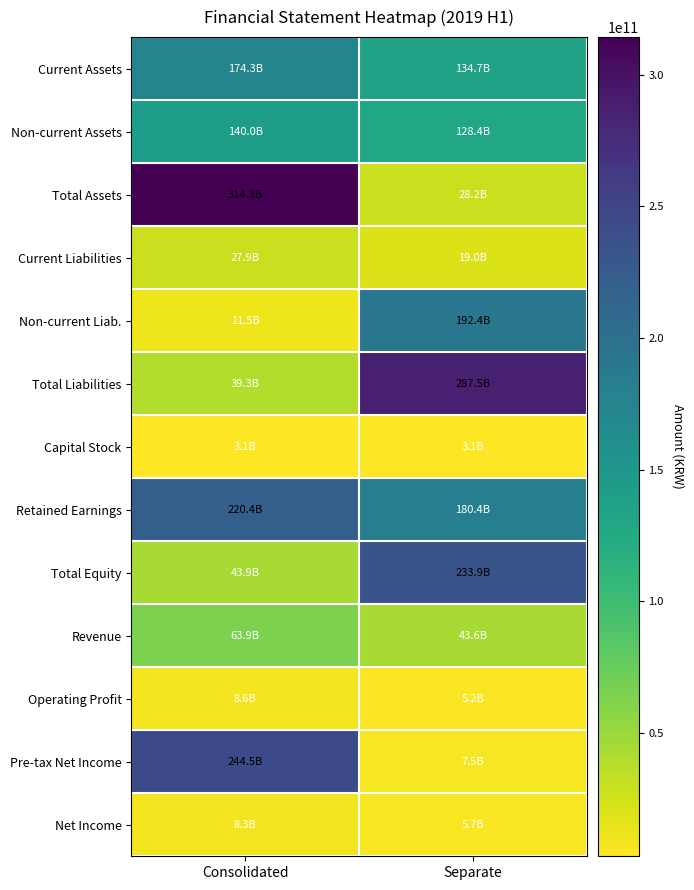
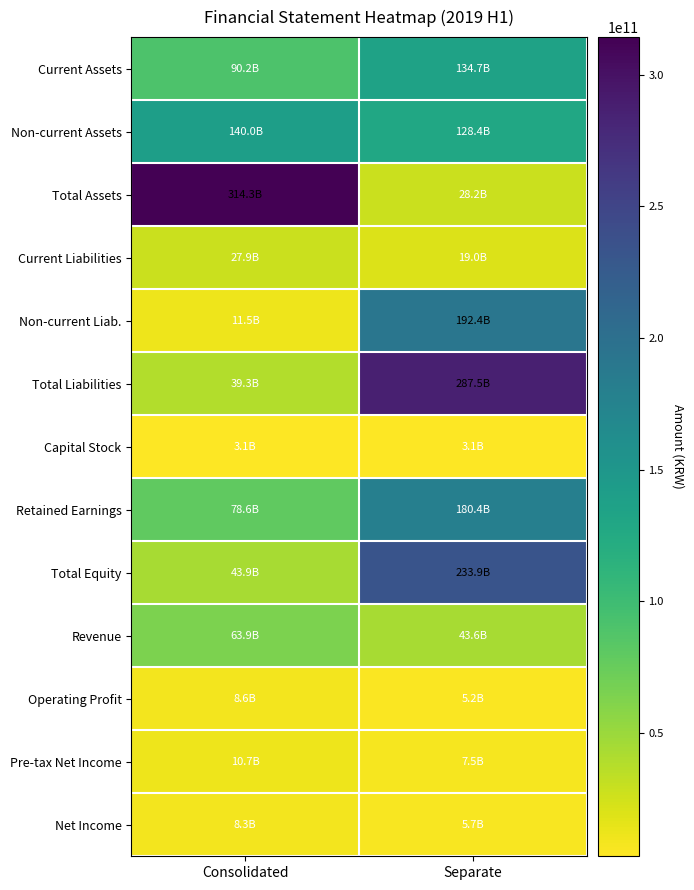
  {
    "Current Assets": {
-     "Consolidated": "174.3B",
+     "Consolidated": "90.2B",
      "Separate": "134.7B"
    },
    "Non-current Assets": {
      "Consolidated": "140.0B",
      "Separate": "128.4B"
    },
    "Total Assets": {
      "Consolidated": "314.3B",
      "Separate": "28.2B"
    },
    "Current Liabilities": {
      "Consolidated": "27.9B",
      "Separate": "19.0B"
    },
    "Non-current Liab.": {
      "Consolidated": "11.5B",
      "Separate": "192.4B"
    },
    "Total Liabilities": {
      "Consolidated": "39.3B",
      "Separate": "287.5B"
    },
    "Capital Stock": {
      "Consolidated": "3.1B",
      "Separate": "3.1B"
    },
    "Retained Earnings": {
-     "Consolidated": "220.4B",
+     "Consolidated": "78.6B",
      "Separate": "180.4B"
    },
    "Total Equity": {
      "Consolidated": "43.9B",
      "Separate": "233.9B"
    },
    "Revenue": {
      "Consolidated": "63.9B",
      "Separate": "43.6B"
    },
    "Operating Profit": {
      "Consolidated": "8.6B",
      "Separate": "5.2B"
    },
    "Pre-tax Net Income": {
-     "Consolidated": "244.5B",
+     "Consolidated": "10.7B",
      "Separate": "7.5B"
    },
    "Net Income": {
      "Consolidated": "8.3B",
      "Separate": "5.7B"
    }
  }
